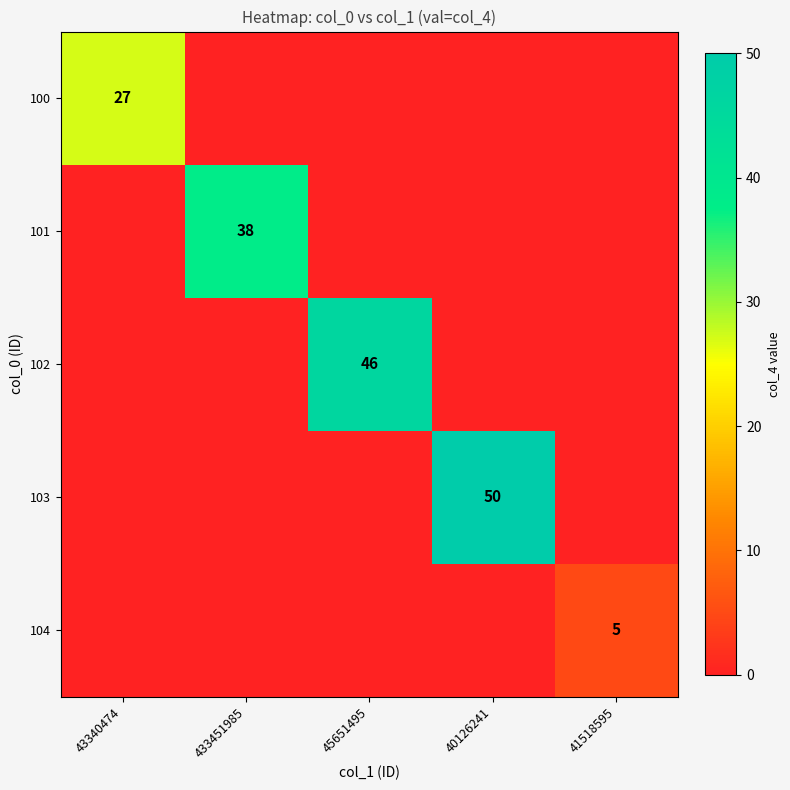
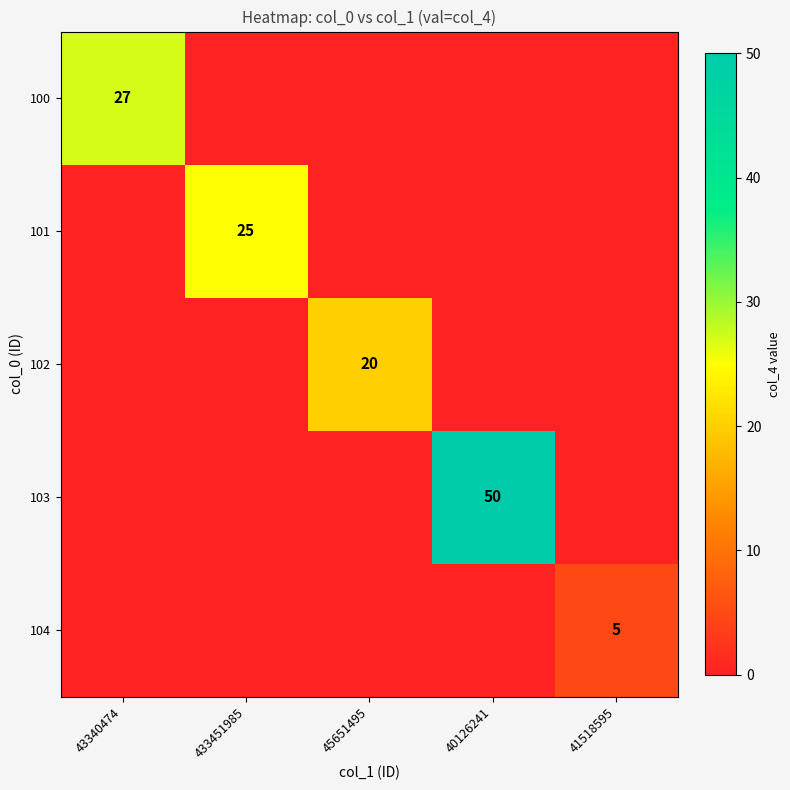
  {
    "100": {
      "43340474": 27
    },
    "101": {
-     "433451985": 38
+     "433451985": 25
    },
    "102": {
-     "45651495": 46
+     "45651495": 20
    },
    "103": {
      "40126241": 50
    },
    "104": {
      "41518595": 5
    }
  }
